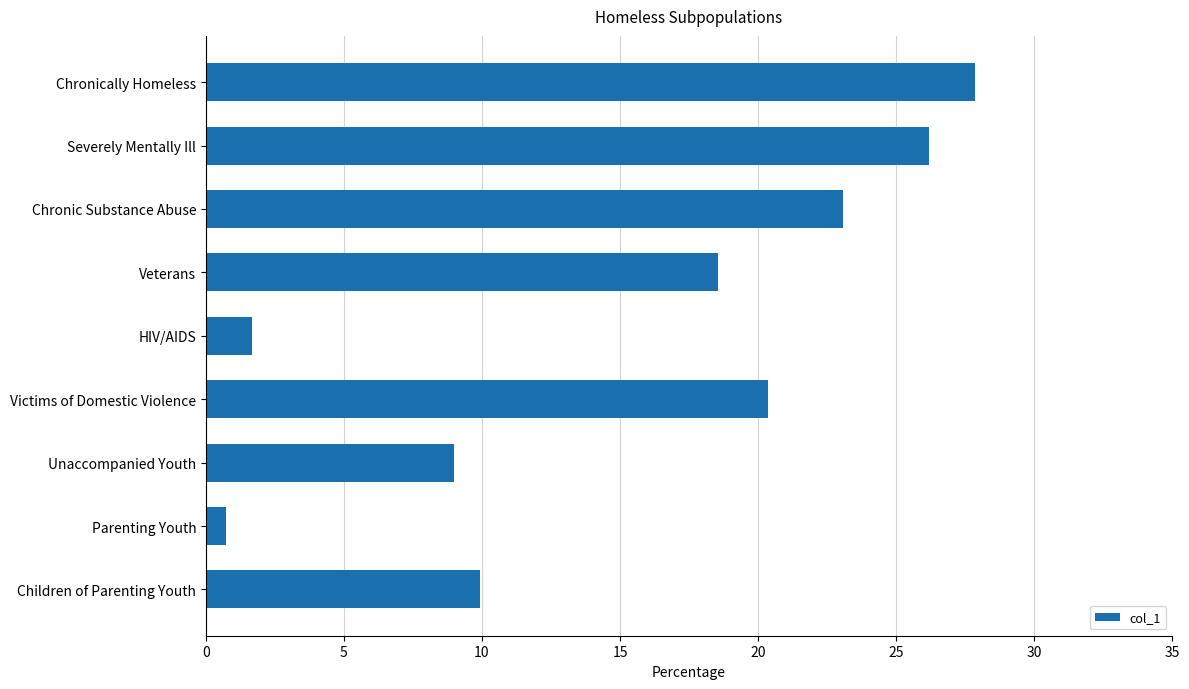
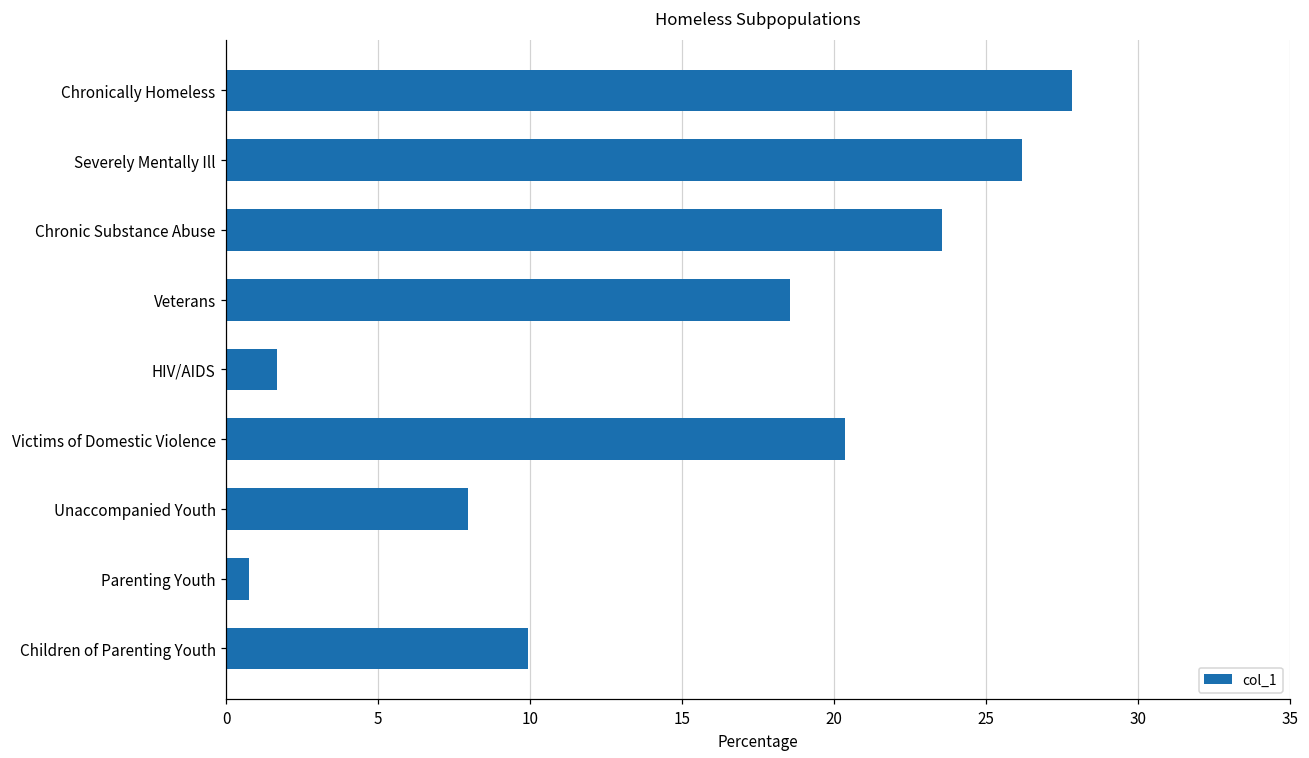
  {
    "Chronically Homeless": 27.8,
    "Severely Mentally Ill": 26.2,
-   "Chronic Substance Abuse": 23.1,
+   "Chronic Substance Abuse": 23.5,
    "Veterans": 18.5,
    "HIV/AIDS": 1.7,
    "Victims of Domestic Violence": 20.4,
-   "Unaccompanied Youth": 9.0,
+   "Unaccompanied Youth": 8.0,
    "Parenting Youth": 0.7,
    "Children of Parenting Youth": 9.9
  }
